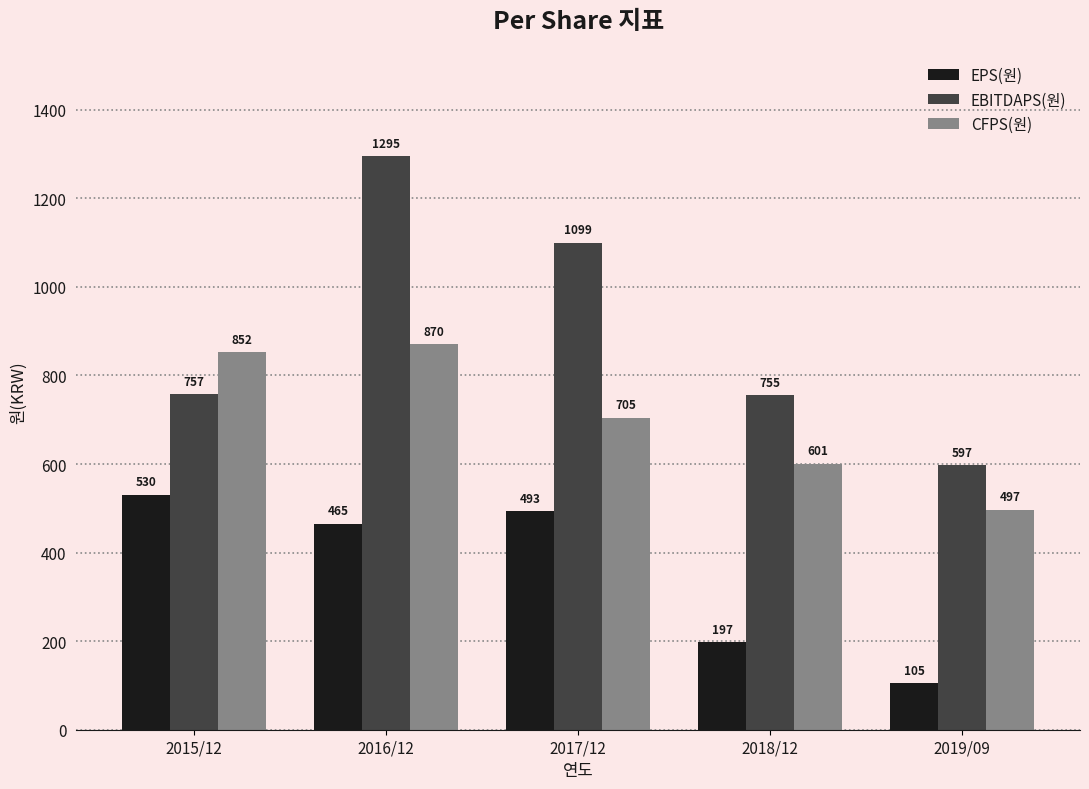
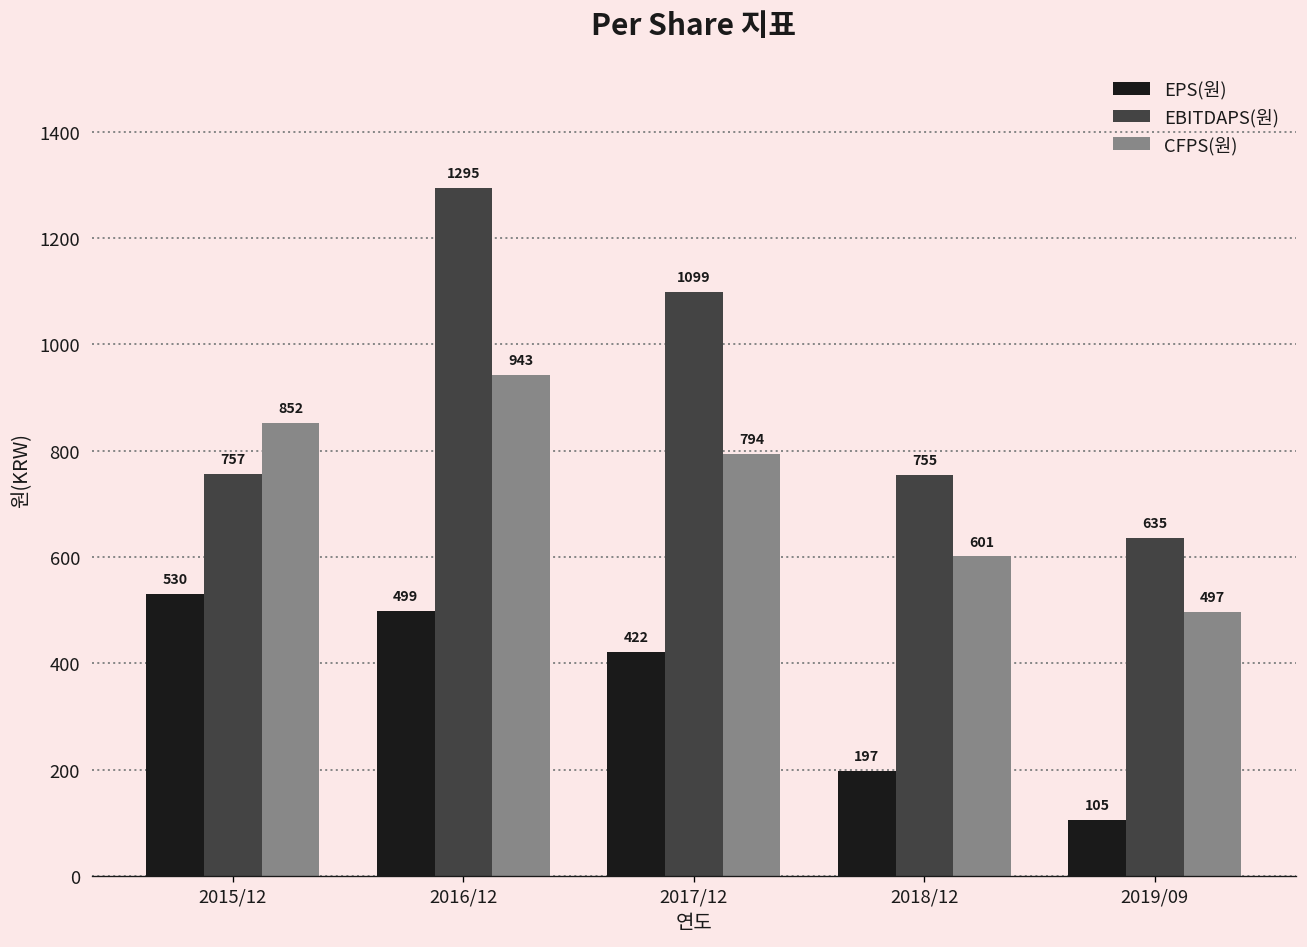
  {
    "EPS(원)": {
      "2015/12": 530,
-     "2016/12": 465,
-     "2017/12": 493,
+     "2016/12": 499,
+     "2017/12": 422,
      "2018/12": 197,
      "2019/09": 105
    },
    "EBITDAPS(원)": {
      "2015/12": 757,
      "2016/12": 1295,
      "2017/12": 1099,
      "2018/12": 755,
-     "2019/09": 597
+     "2019/09": 635
    },
    "CFPS(원)": {
      "2015/12": 852,
-     "2016/12": 870,
-     "2017/12": 705,
+     "2016/12": 943,
+     "2017/12": 794,
      "2018/12": 601,
      "2019/09": 497
    }
  }
